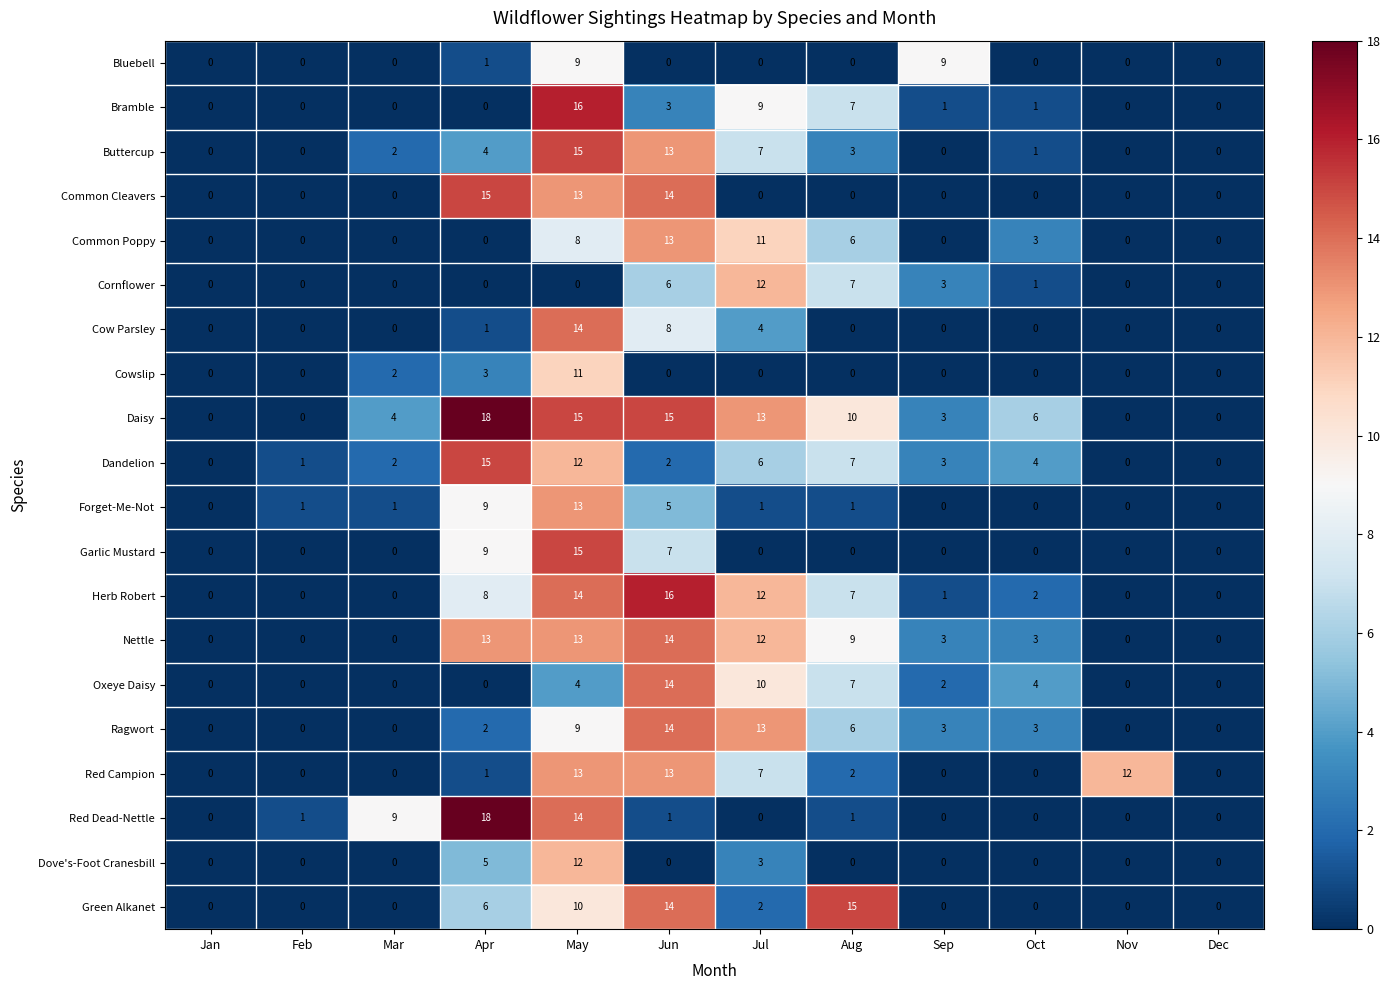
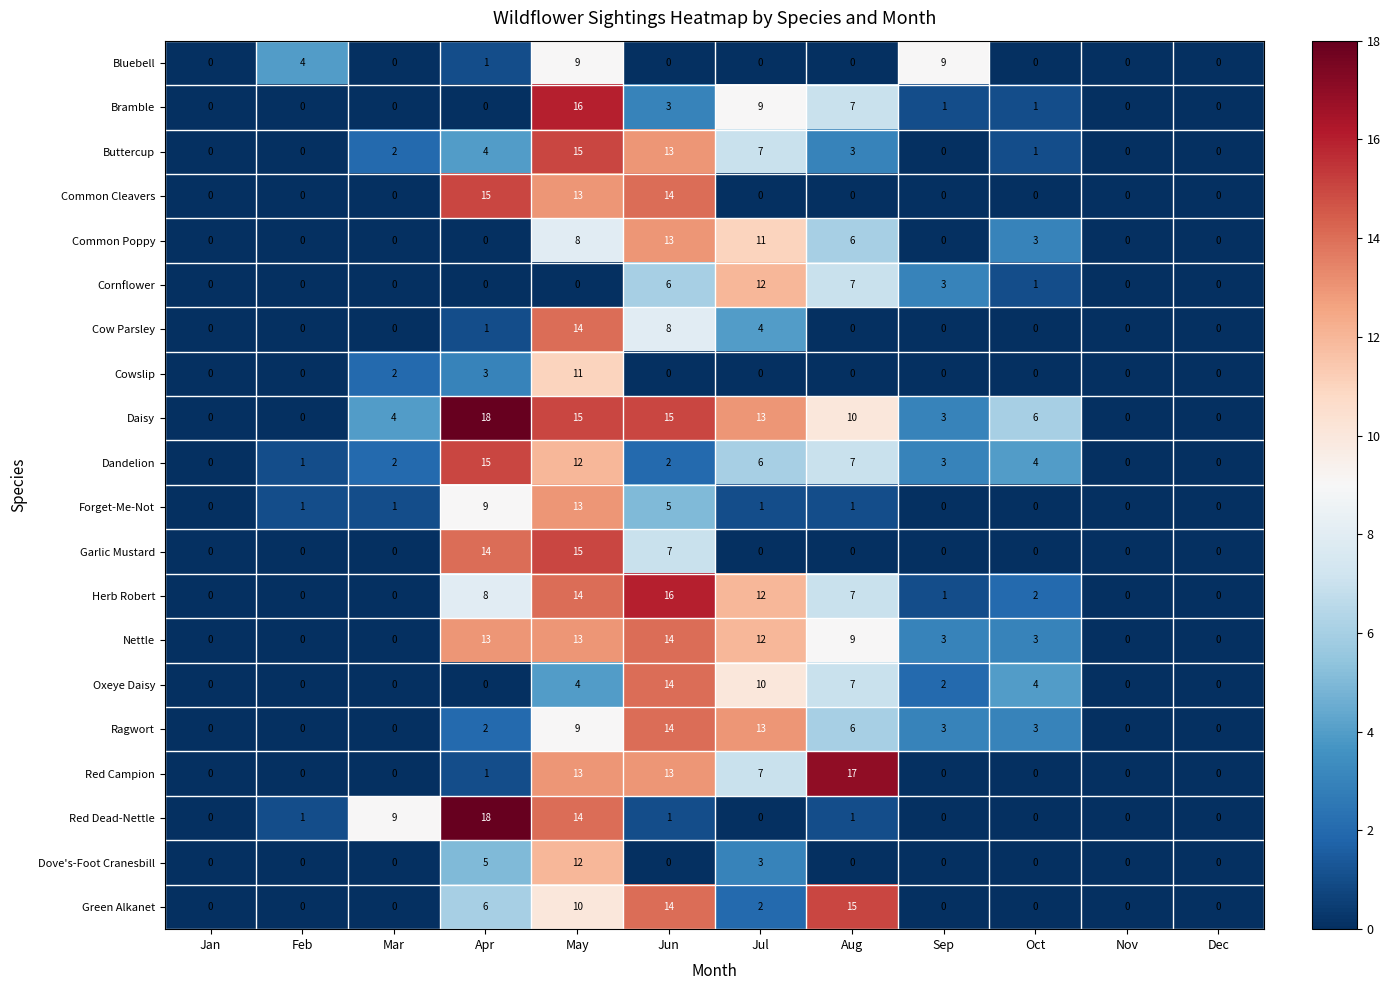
  {
    "Bluebell": {
      "Jan": 0,
-     "Feb": 0,
+     "Feb": 4,
      "Mar": 0,
      "Apr": 1,
      "May": 9,
      "Jun": 0,
      "Jul": 0,
      "Aug": 0,
      "Sep": 9,
      "Oct": 0,
      "Nov": 0,
      "Dec": 0
    },
    "Garlic Mustard": {
      "Jan": 0,
      "Feb": 0,
      "Mar": 0,
-     "Apr": 9,
+     "Apr": 14,
      "May": 15,
      "Jun": 7,
      "Jul": 0,
      "Aug": 0,
      "Sep": 0,
      "Oct": 0,
      "Nov": 0,
      "Dec": 0
    },
    "Red Campion": {
      "Jan": 0,
      "Feb": 0,
      "Mar": 0,
      "Apr": 1,
      "May": 13,
      "Jun": 13,
      "Jul": 7,
-     "Aug": 2,
+     "Aug": 17,
      "Sep": 0,
      "Oct": 0,
-     "Nov": 12,
+     "Nov": 0,
      "Dec": 0
    }
  }
